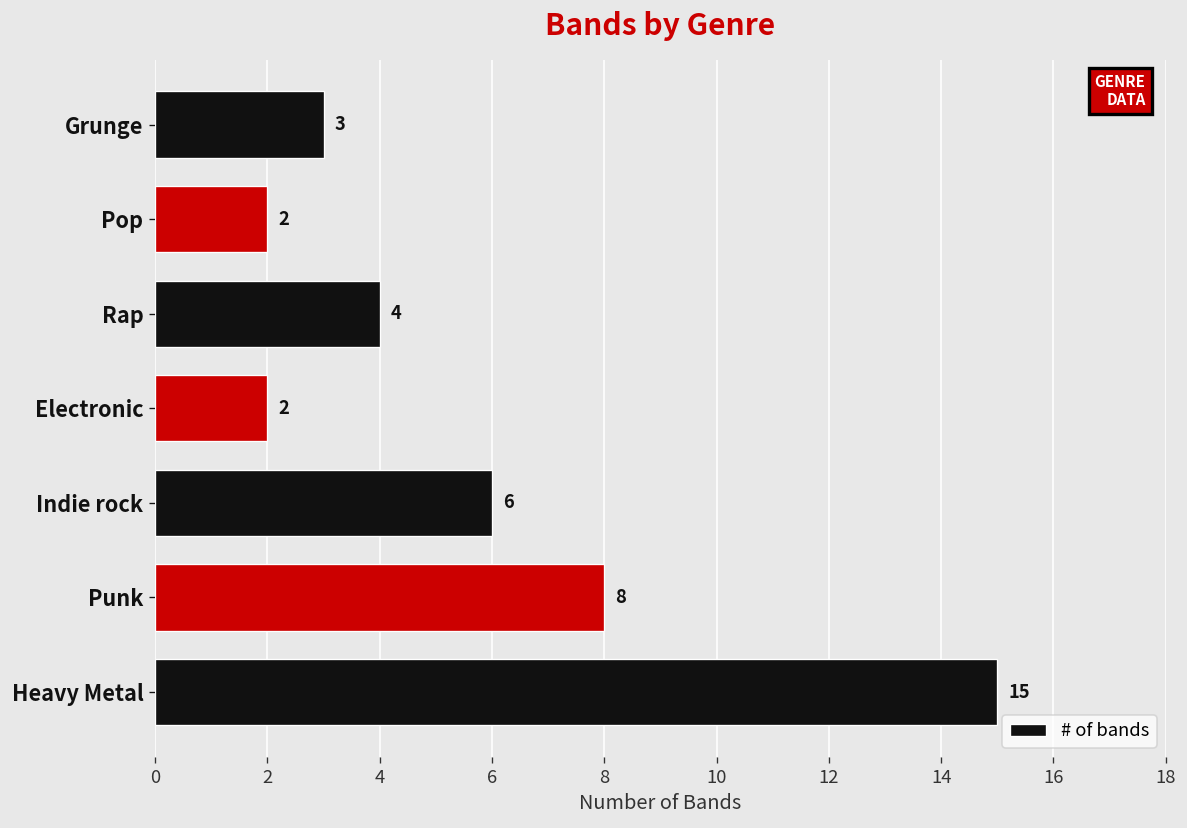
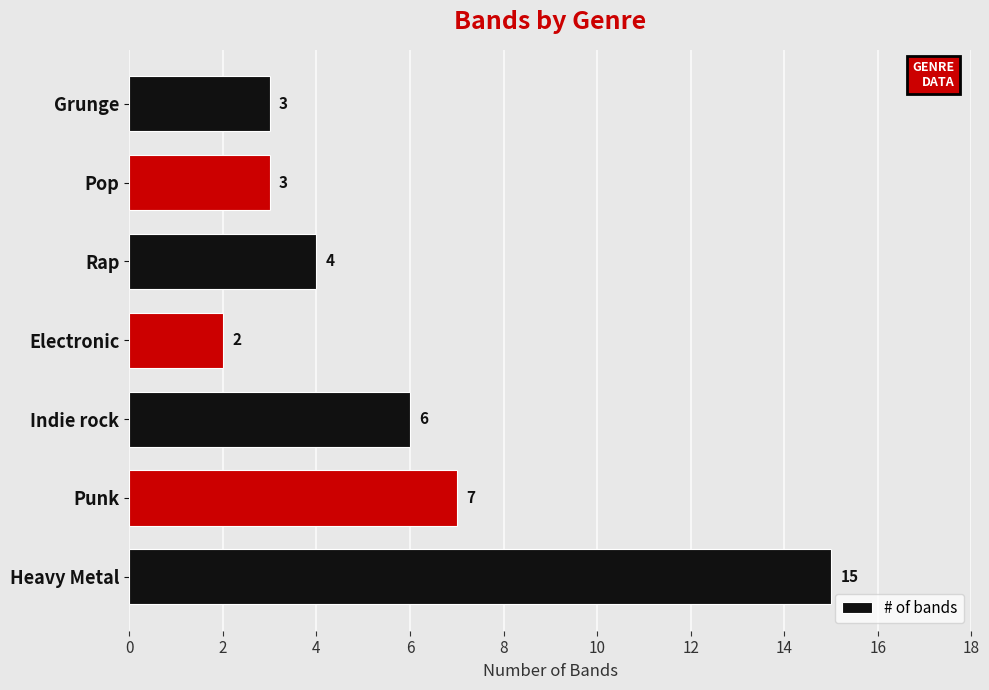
  {
    "Grunge": 3,
-   "Pop": 2,
+   "Pop": 3,
    "Rap": 4,
    "Electronic": 2,
    "Indie rock": 6,
-   "Punk": 8,
+   "Punk": 7,
    "Heavy Metal": 15
  }
